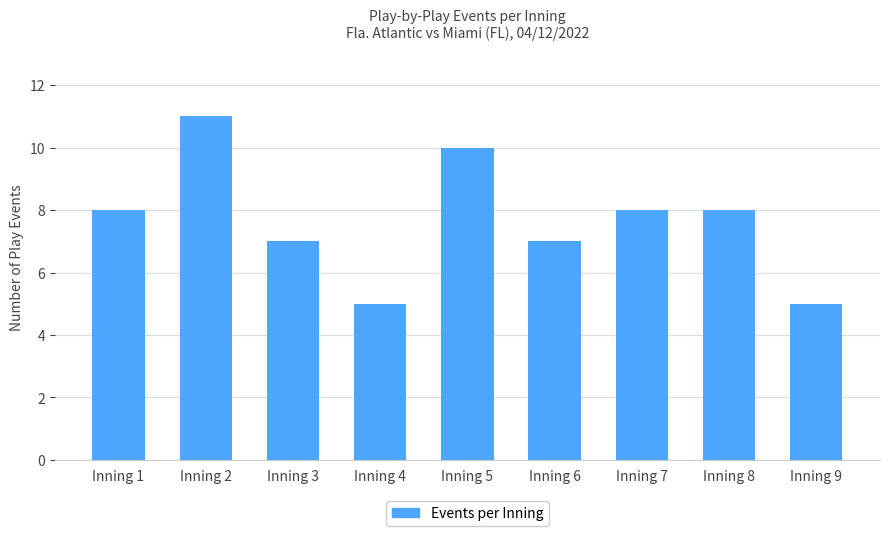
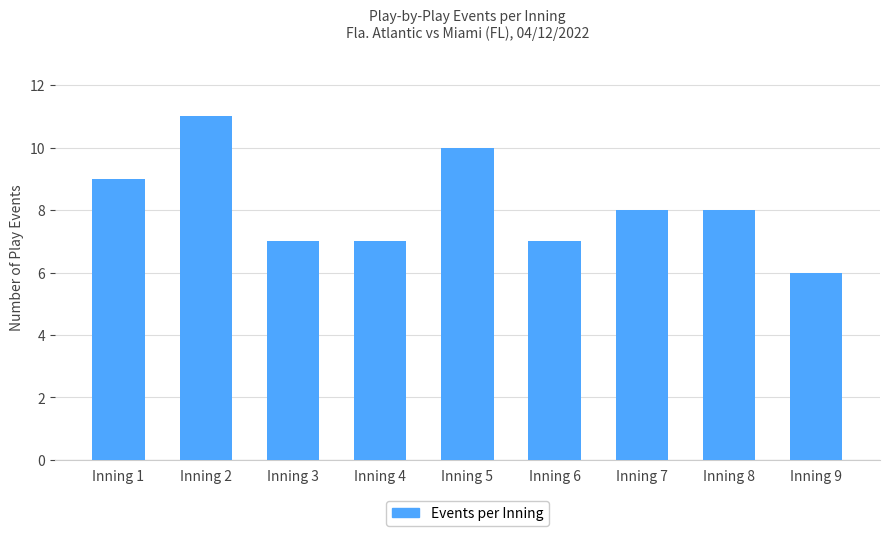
  {
-   "Inning 1": 8,
+   "Inning 1": 9,
    "Inning 2": 11,
    "Inning 3": 7,
-   "Inning 4": 5,
+   "Inning 4": 7,
    "Inning 5": 10,
    "Inning 6": 7,
    "Inning 7": 8,
    "Inning 8": 8,
-   "Inning 9": 5
+   "Inning 9": 6
  }
